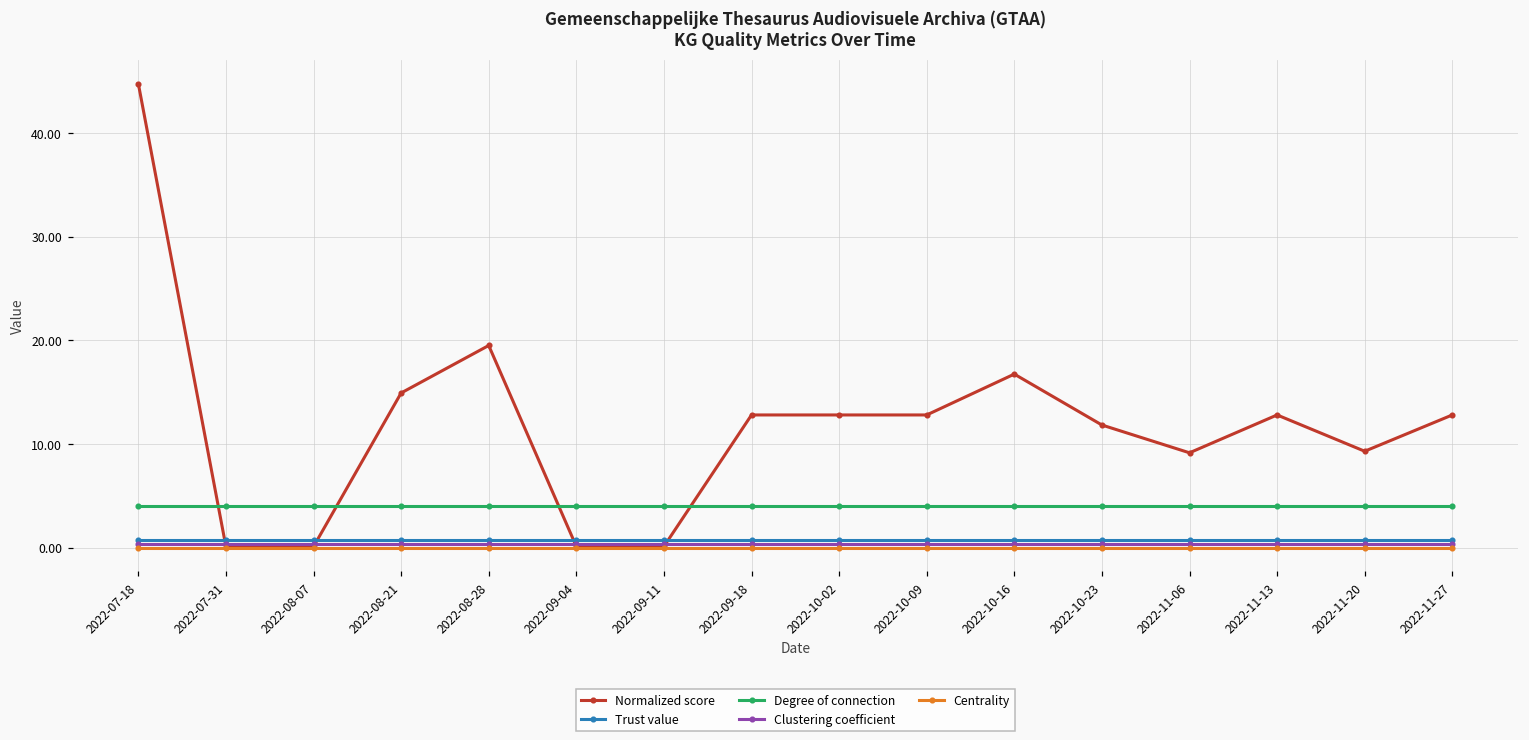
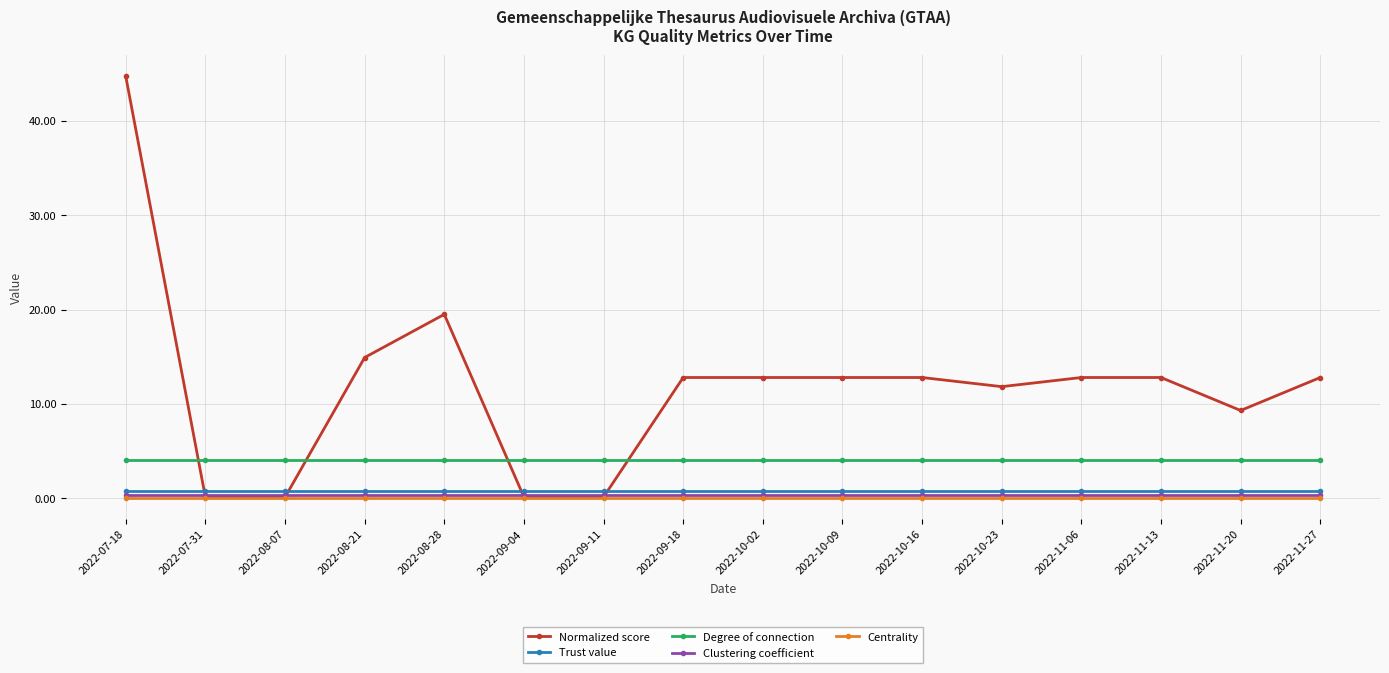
  {
    "Normalized score": {
      "2022-07-18": 45,
      "2022-08-21": 15,
      "2022-08-28": 19,
      "2022-09-18": 13,
      "2022-10-02": 13,
      "2022-10-09": 13,
-     "2022-10-16": 17,
+     "2022-10-16": 13,
      "2022-10-23": 12,
-     "2022-11-06": 9,
+     "2022-11-06": 13,
      "2022-11-13": 13,
      "2022-11-20": 9,
      "2022-11-27": 13
    },
    "Trust value": {
      "2022-07-18": 1,
      "2022-07-31": 1,
      "2022-08-07": 1,
      "2022-08-21": 1,
      "2022-08-28": 1,
      "2022-09-04": 1,
      "2022-09-11": 1,
      "2022-09-18": 1,
      "2022-10-02": 1,
      "2022-10-09": 1,
      "2022-10-16": 1,
      "2022-10-23": 1,
      "2022-11-06": 1,
      "2022-11-13": 1,
      "2022-11-20": 1,
      "2022-11-27": 1
    },
    "Degree of connection": {
      "2022-07-18": 4,
      "2022-07-31": 4,
      "2022-08-07": 4,
      "2022-08-21": 4,
      "2022-08-28": 4,
      "2022-09-04": 4,
      "2022-09-11": 4,
      "2022-09-18": 4,
      "2022-10-02": 4,
      "2022-10-09": 4,
      "2022-10-16": 4,
      "2022-10-23": 4,
      "2022-11-06": 4,
      "2022-11-13": 4,
      "2022-11-20": 4,
      "2022-11-27": 4
    },
    "Clustering coefficient": {
      "2022-07-18": 0,
      "2022-08-21": 0,
      "2022-08-28": 0,
      "2022-09-18": 0,
      "2022-10-02": 0,
      "2022-10-09": 0,
      "2022-10-16": 0,
      "2022-10-23": 0,
      "2022-11-06": 0,
      "2022-11-13": 0,
      "2022-11-20": 0,
      "2022-11-27": 0
    },
    "Centrality": {
      "2022-07-18": 0,
      "2022-08-21": 0,
      "2022-08-28": 0,
      "2022-09-18": 0,
      "2022-10-02": 0,
      "2022-10-09": 0,
      "2022-10-16": 0,
      "2022-10-23": 0,
      "2022-11-06": 0,
      "2022-11-13": 0,
      "2022-11-20": 0,
      "2022-11-27": 0
    }
  }
